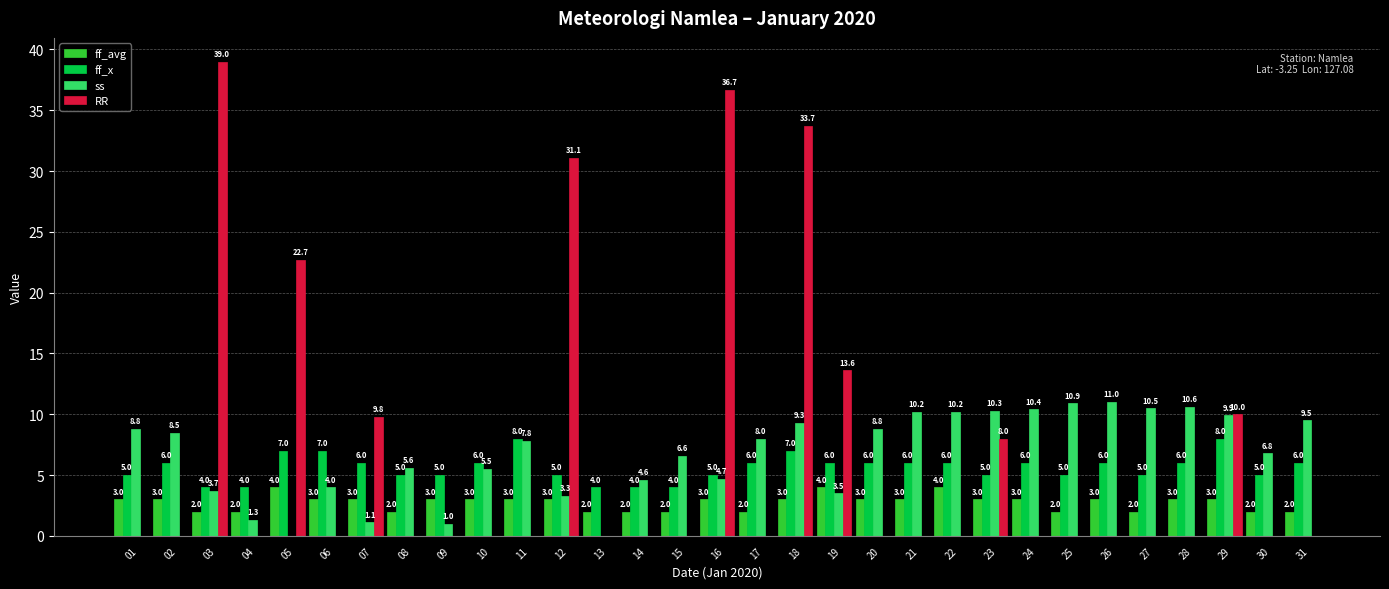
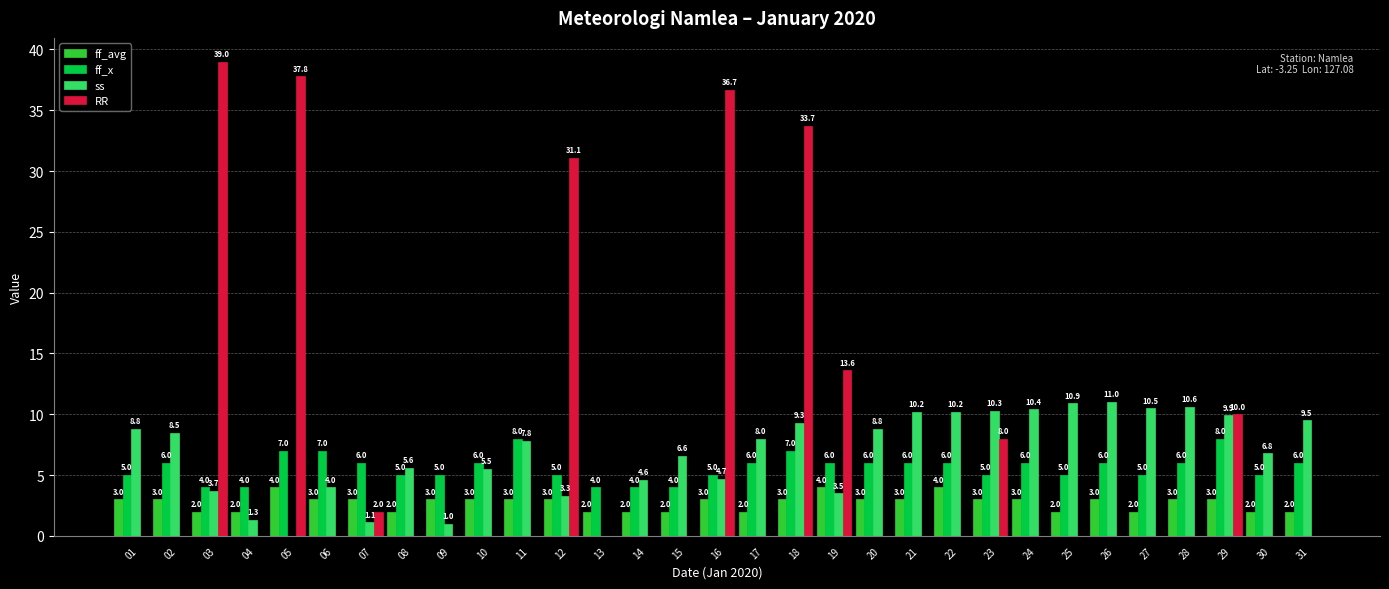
  {
    "RR": {
      "03": 39.0,
-     "05": 22.7,
-     "07": 9.8,
+     "05": 37.8,
+     "07": 2.0,
      "12": 31.1,
      "16": 36.7,
      "18": 33.7,
      "19": 13.6,
      "23": 8.0
    }
  }
